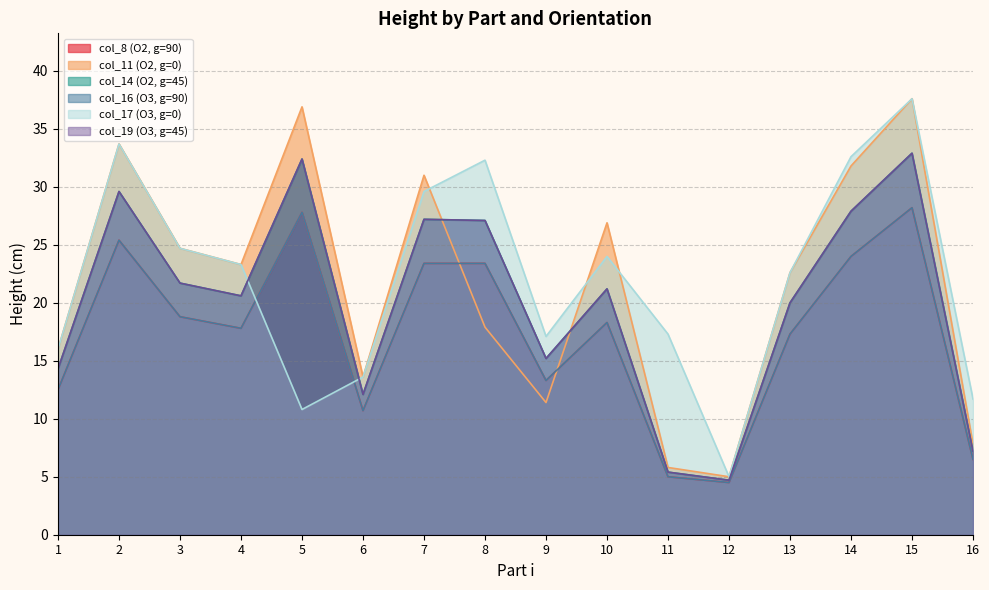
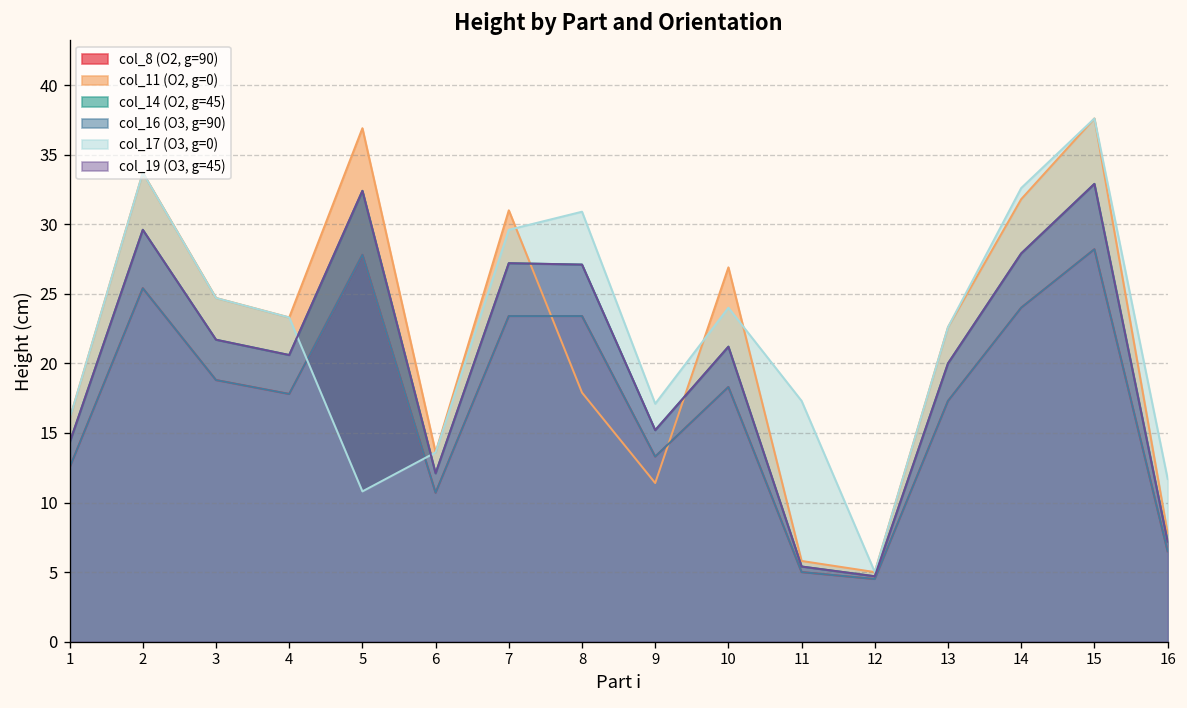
  {
    "col_11 (O2, g=0)": {
      "5": 36.9,
      "7": 31.0,
      "8": 17.9,
      "9": 11.4,
      "10": 26.9,
      "11": 5.8,
      "14": 31.8,
      "16": 7.8
    },
    "col_17 (O3, g=0)": {
      "5": 10.8,
      "7": 29.6,
-     "8": 32.3,
+     "8": 30.9,
      "9": 17.1,
      "10": 24.0,
      "11": 17.3,
      "14": 32.6,
      "16": 11.7
    }
  }
